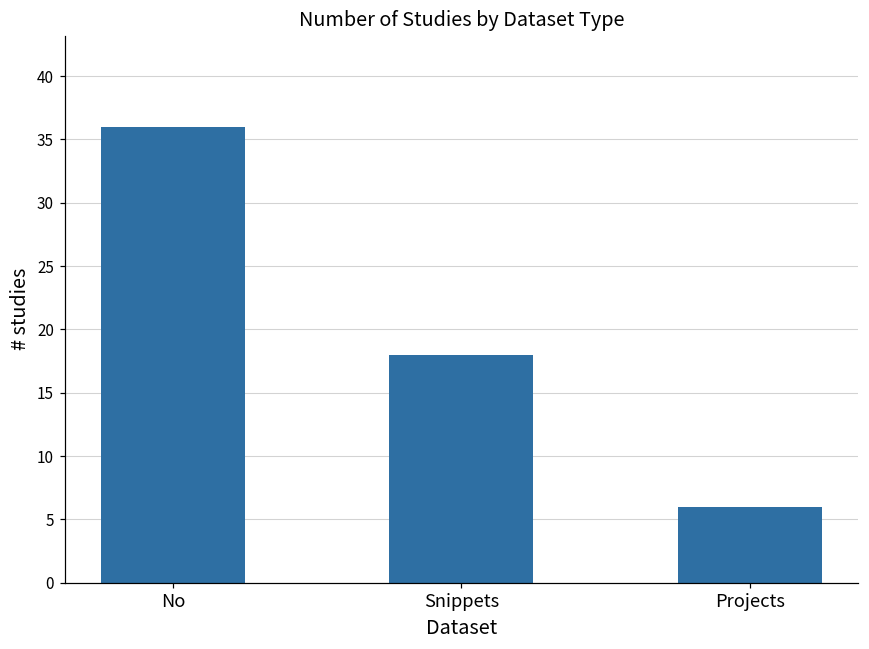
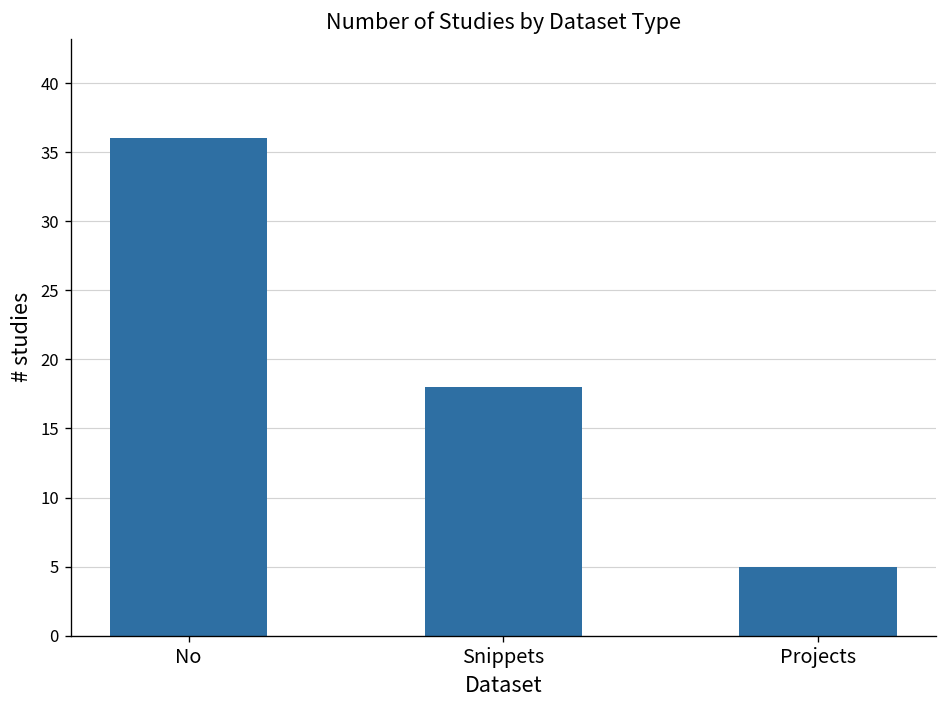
  {
    "No": 36,
    "Snippets": 18,
-   "Projects": 6
+   "Projects": 5
  }
